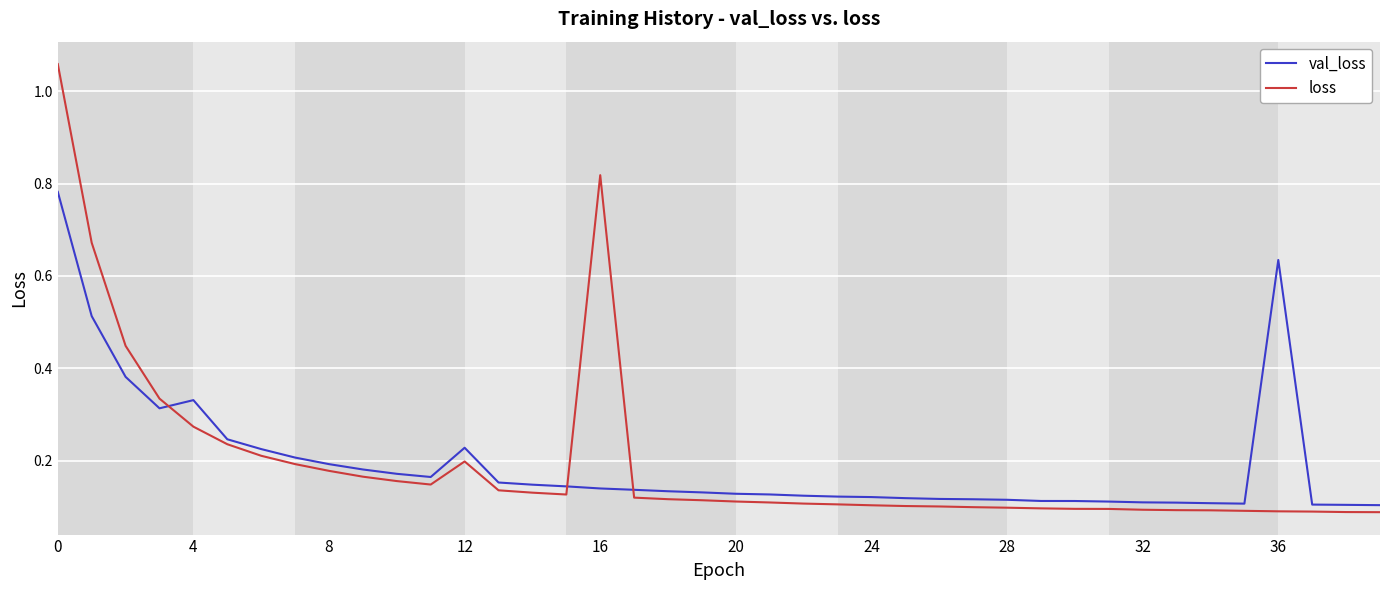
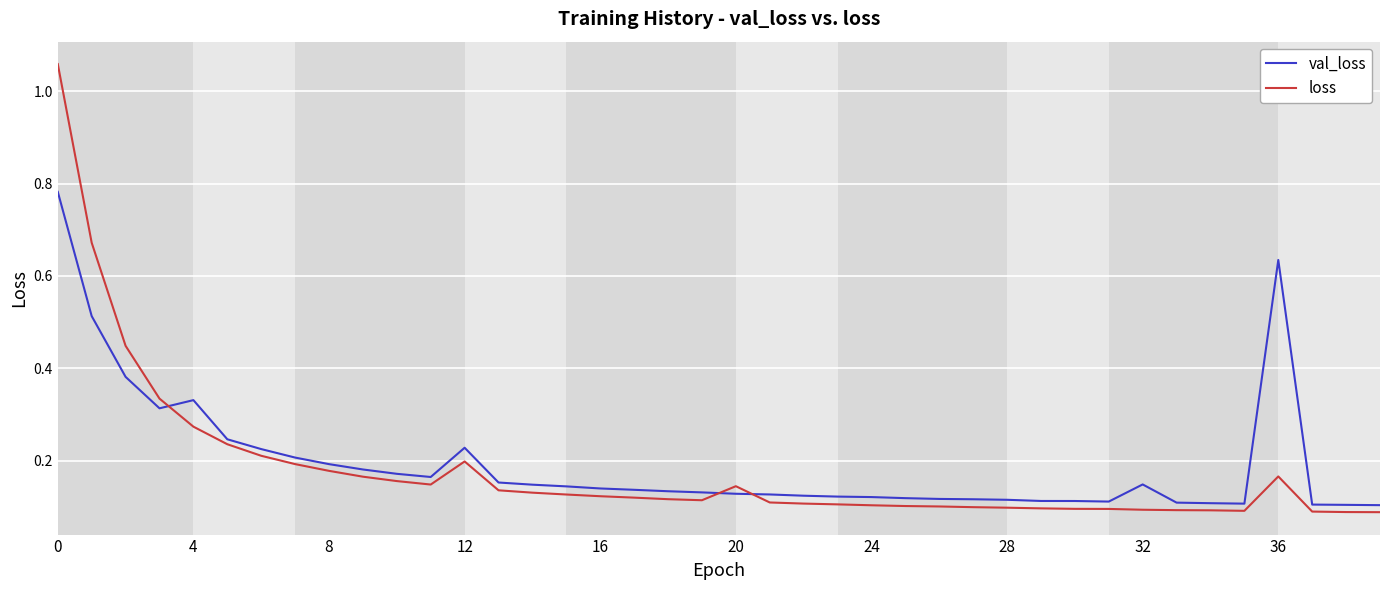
  {
    "val_loss": {
      "0": 0.78,
      "4": 0.33,
      "8": 0.19,
      "12": 0.23,
      "16": 0.14,
      "20": 0.13,
      "24": 0.12,
      "28": 0.11,
-     "32": 0.11,
+     "32": 0.15,
      "36": 0.63
    },
    "loss": {
      "0": 1.06,
      "4": 0.27,
      "8": 0.18,
      "12": 0.20,
-     "16": 0.82,
-     "20": 0.11,
+     "16": 0.12,
+     "20": 0.14,
      "24": 0.10,
      "28": 0.10,
      "32": 0.09,
-     "36": 0.09
+     "36": 0.17
    }
  }
